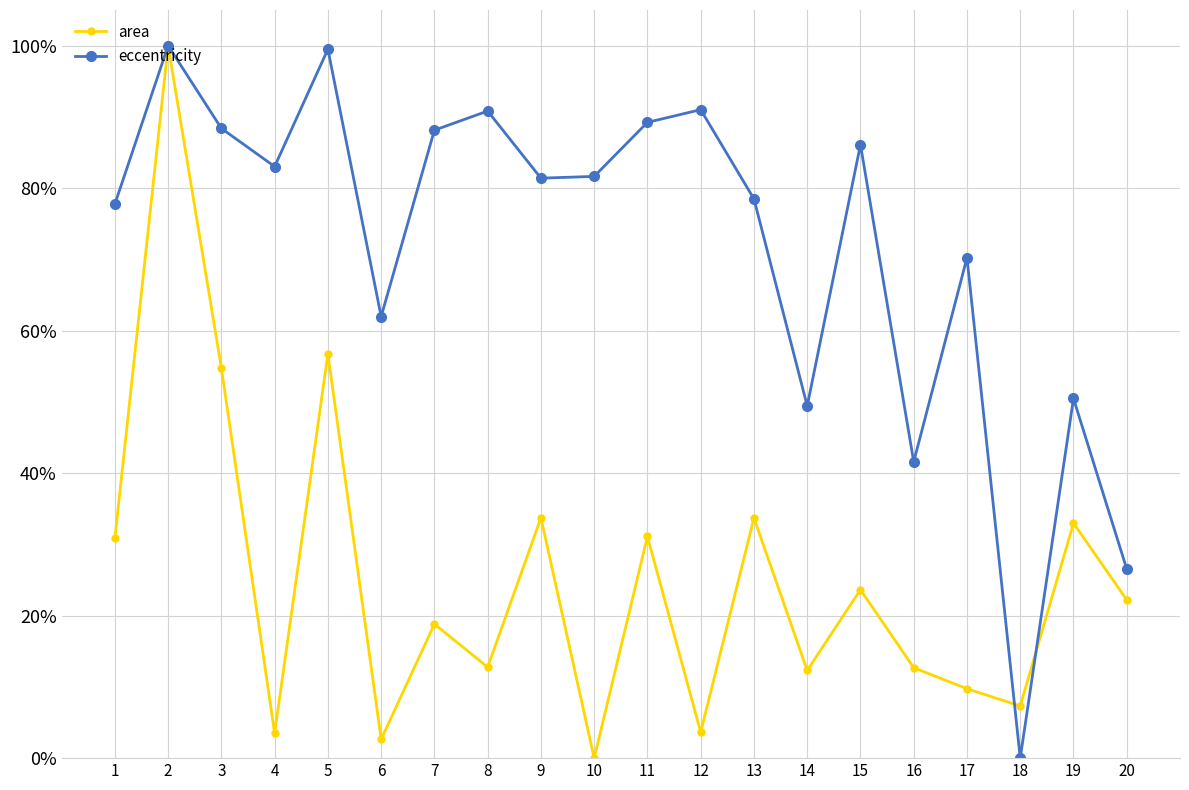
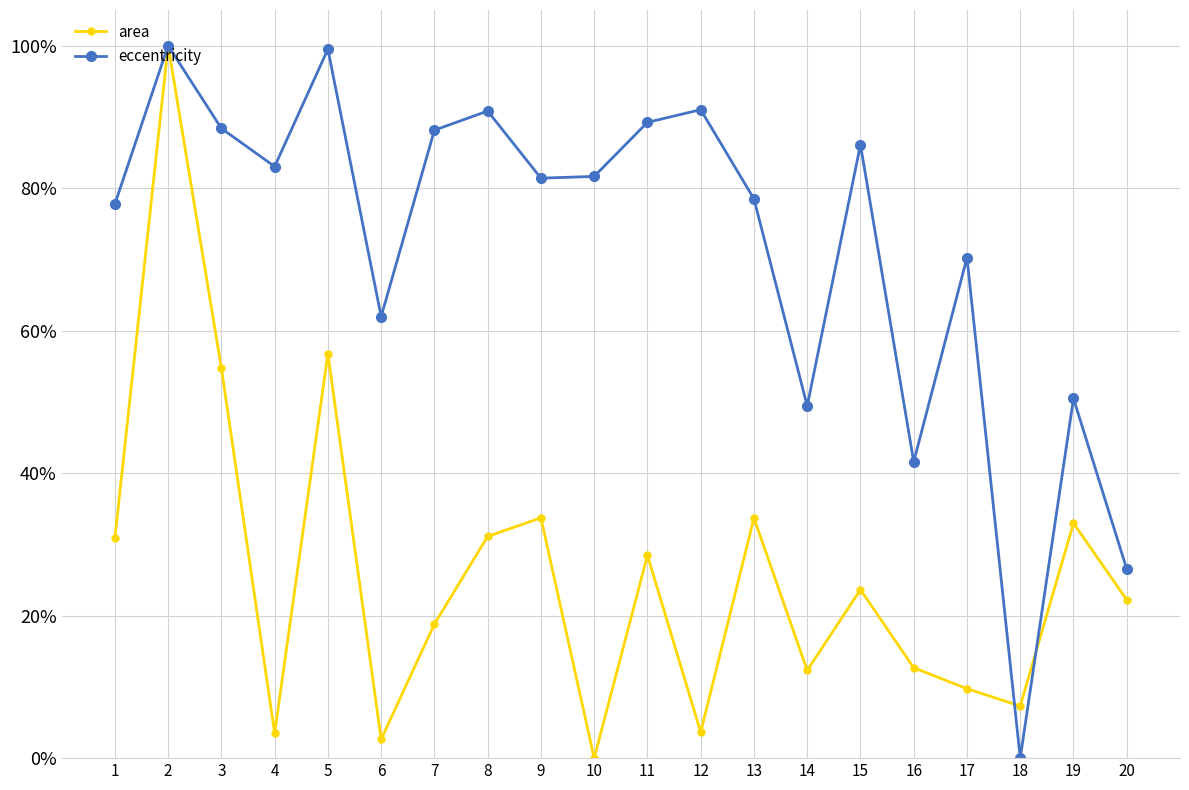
  {
    "area": {
      "1": "31%",
      "3": "55%",
      "4": "3%",
      "5": "57%",
      "6": "3%",
      "7": "19%",
-     "8": "13%",
+     "8": "31%",
      "9": "34%",
      "10": "0%",
-     "11": "31%",
+     "11": "28%",
      "12": "4%",
      "13": "34%",
      "14": "12%",
      "15": "24%",
      "16": "13%",
      "17": "10%",
      "18": "7%",
      "19": "33%",
      "20": "22%"
    },
    "eccentricity": {
      "1": "78%",
      "3": "88%",
      "4": "83%",
      "5": "99%",
      "6": "62%",
      "7": "88%",
      "8": "91%",
      "9": "81%",
      "10": "82%",
      "11": "89%",
      "12": "91%",
      "13": "78%",
      "14": "49%",
      "15": "86%",
      "16": "42%",
      "17": "70%",
      "18": "0%",
      "19": "50%",
      "20": "27%"
    }
  }
